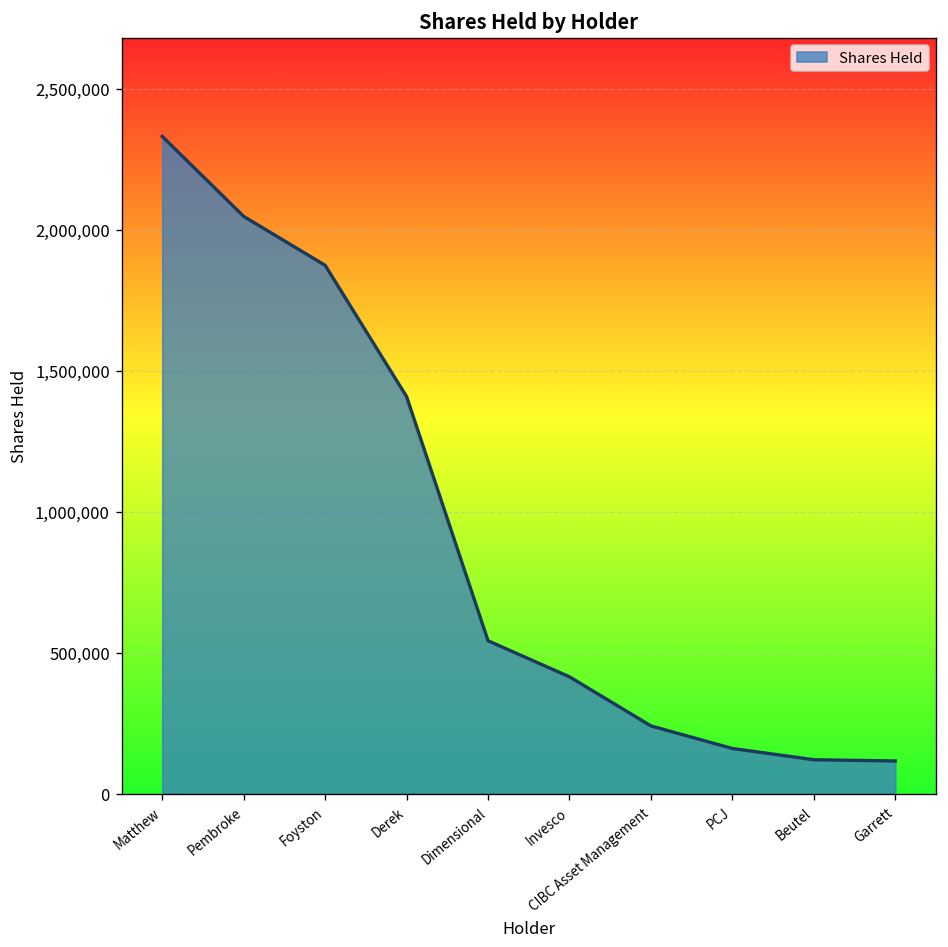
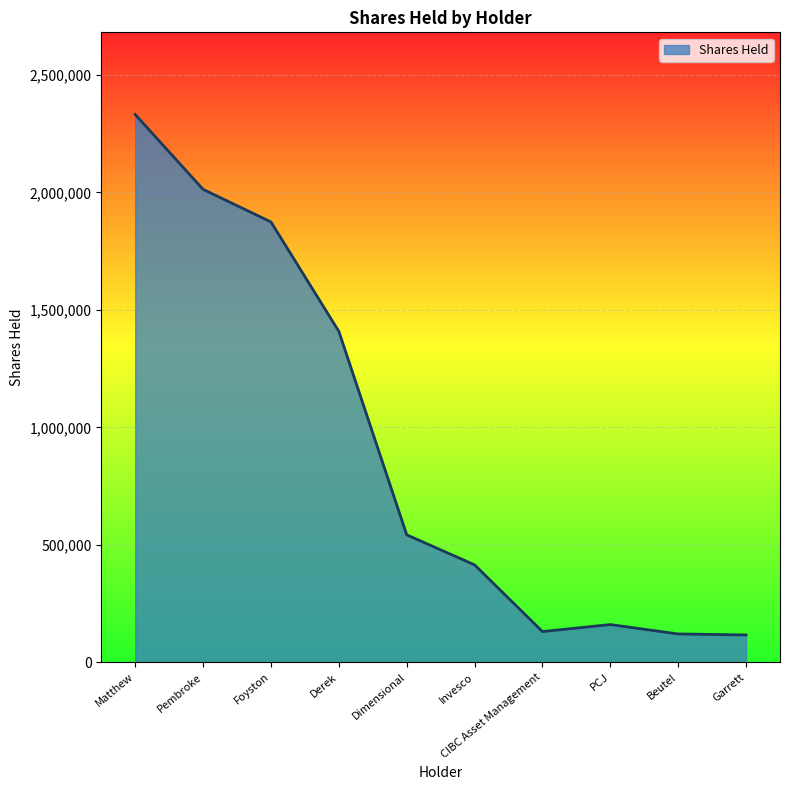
  {
    "Matthew": "2,330,000",
-   "Pembroke": "2,050,000",
+   "Pembroke": "2,010,000",
    "Foyston": "1,870,000",
    "Derek": "1,410,000",
    "Dimensional": "540,000",
    "Invesco": "410,000",
-   "CIBC Asset Management": "240,000",
+   "CIBC Asset Management": "130,000",
    "PCJ": "160,000",
    "Beutel": "120,000",
    "Garrett": "120,000"
  }
